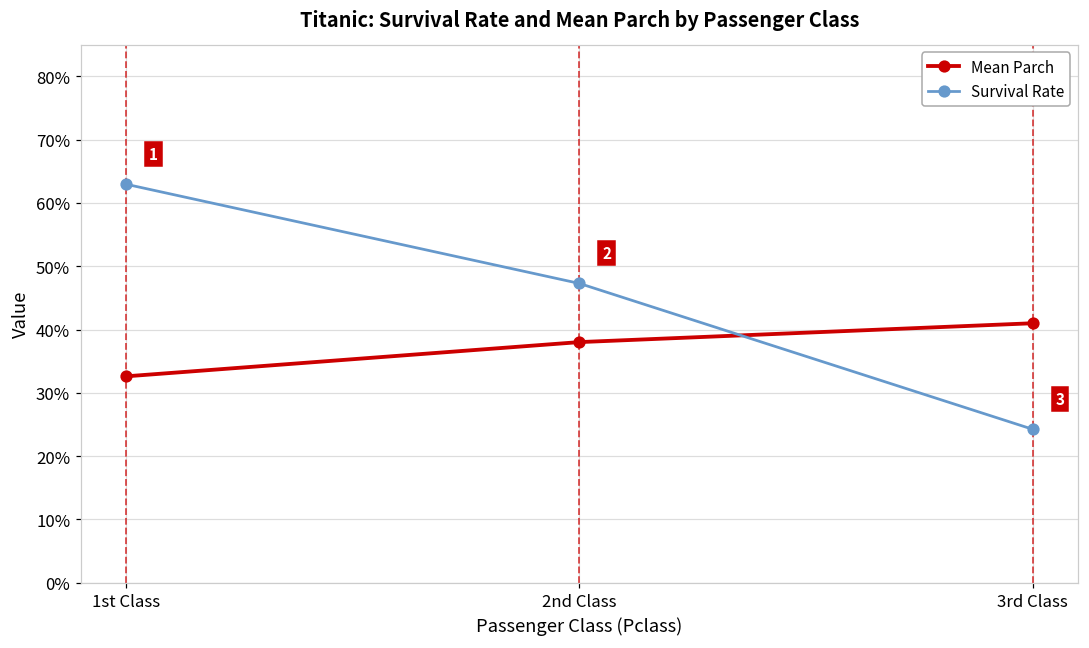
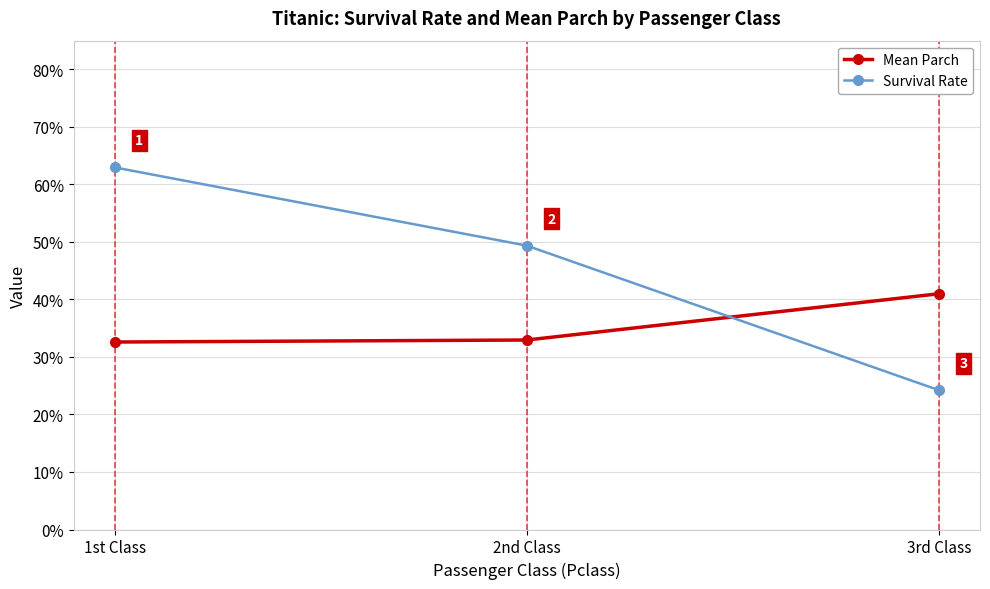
  {
    "Mean Parch": {
      "1st Class": "33%",
-     "2nd Class": "38%",
+     "2nd Class": "33%",
      "3rd Class": "41%"
    },
    "Survival Rate": {
-     "2nd Class": "47%",
+     "2nd Class": "49%",
      "3rd Class": "24%"
    }
  }
